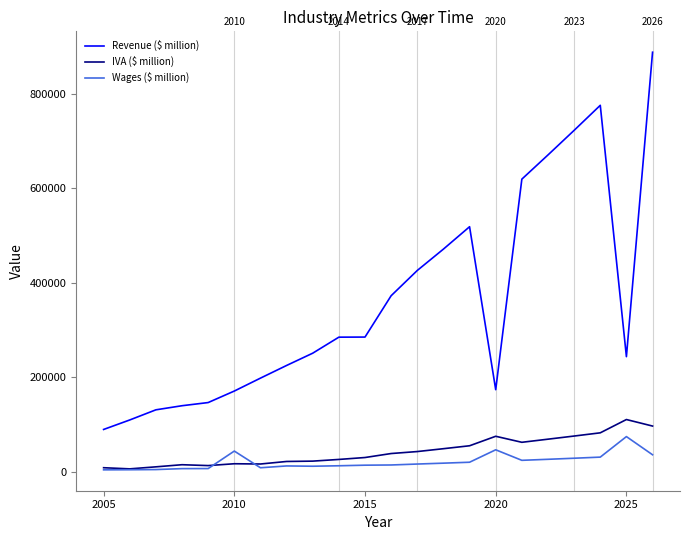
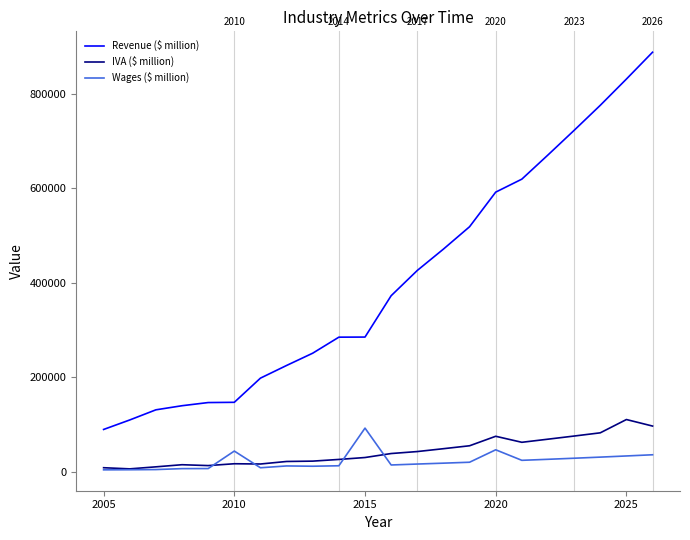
  {
    "Revenue ($ million)": {
      "2005": 90000,
-     "2010": 170000,
+     "2010": 150000,
      "2015": 290000,
-     "2020": 170000,
-     "2025": 240000
+     "2020": 590000,
+     "2025": 830000
    },
    "IVA ($ million)": {
      "2010": 20000,
      "2015": 30000,
      "2020": 80000,
      "2025": 110000
    },
    "Wages ($ million)": {
      "2010": 40000,
-     "2015": 10000,
+     "2015": 90000,
      "2020": 50000,
-     "2025": 70000
+     "2025": 30000
    }
  }
